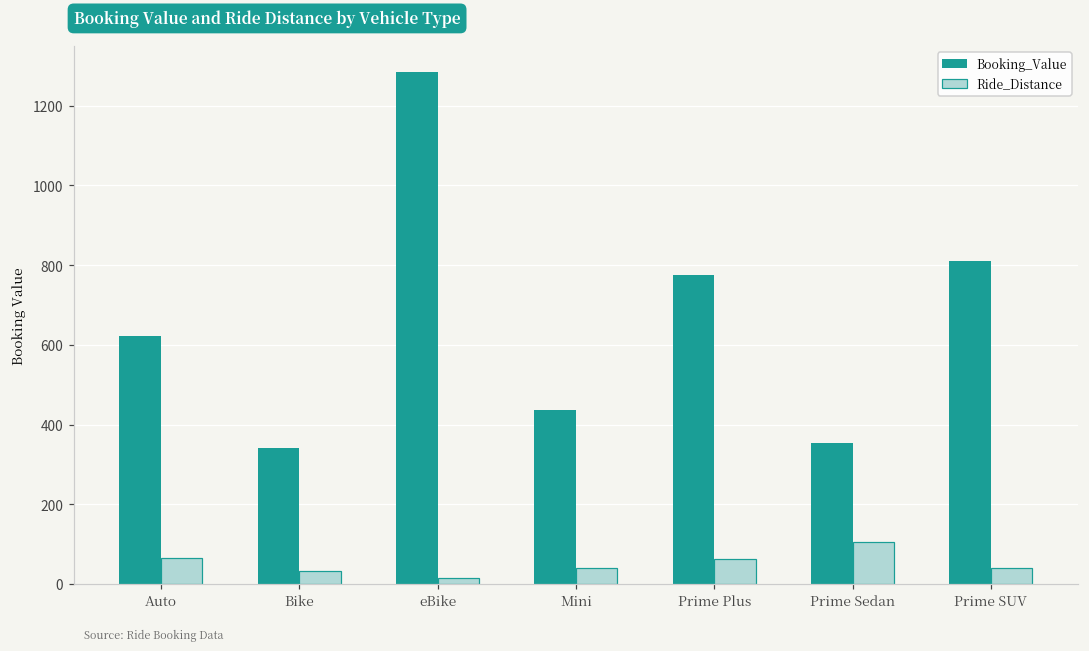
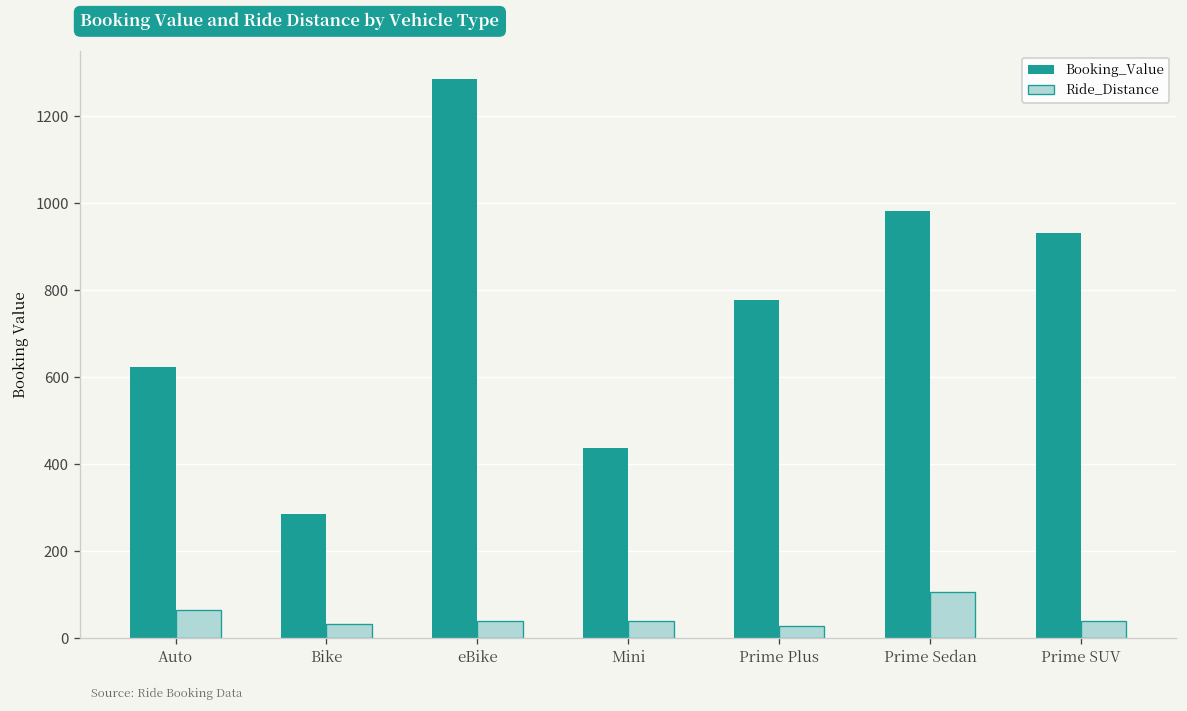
  {
    "Booking_Value": {
      "Auto": 620,
-     "Bike": 340,
+     "Bike": 290,
      "eBike": 1290,
      "Mini": 440,
      "Prime Plus": 780,
-     "Prime Sedan": 350,
-     "Prime SUV": 810
+     "Prime Sedan": 980,
+     "Prime SUV": 930
    },
    "Ride_Distance": {
      "Auto": 70,
      "Bike": 30,
-     "eBike": 20,
+     "eBike": 40,
      "Mini": 40,
-     "Prime Plus": 60,
+     "Prime Plus": 30,
      "Prime Sedan": 110,
      "Prime SUV": 40
    }
  }
